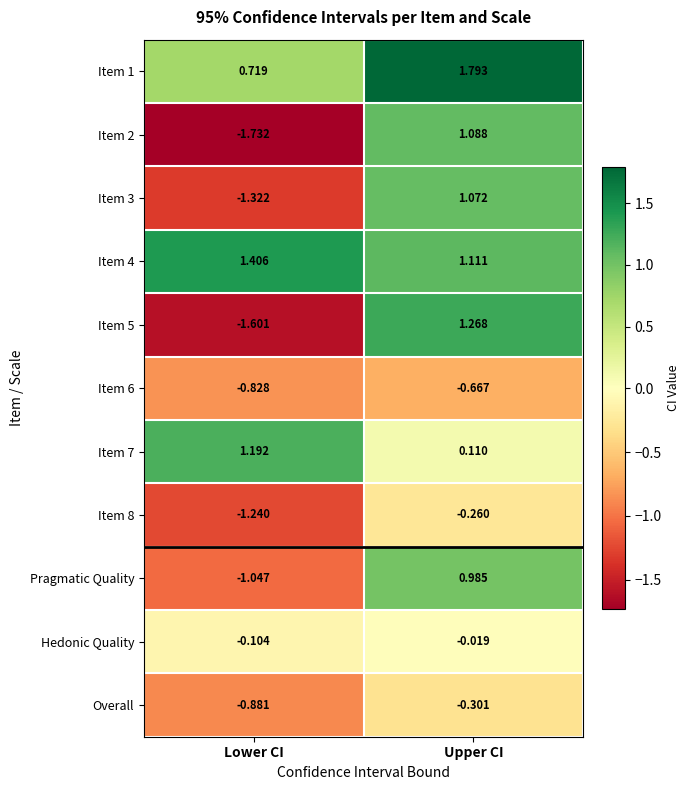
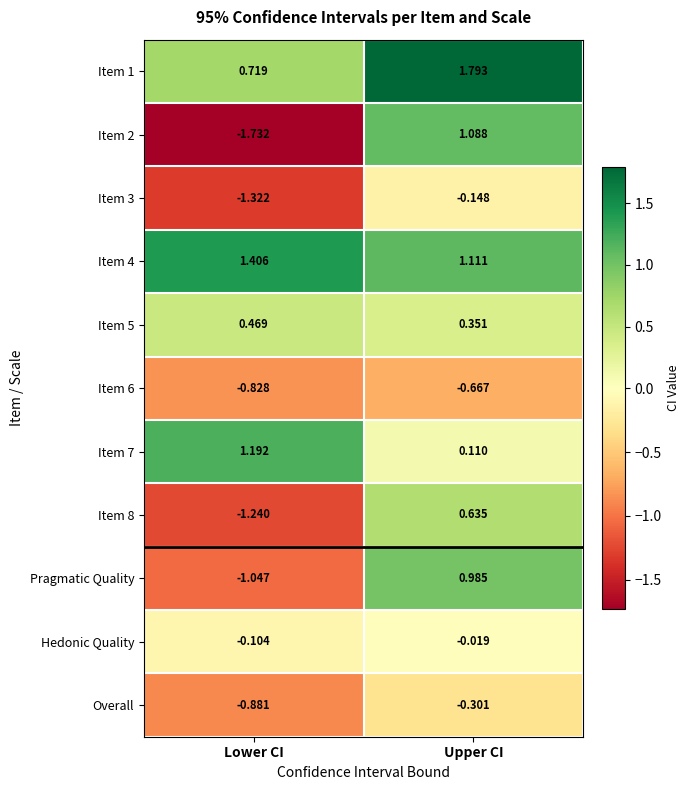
  {
    "Item 1": {
      "Lower CI": 0.719,
      "Upper CI": 1.793
    },
    "Item 2": {
      "Lower CI": -1.732,
      "Upper CI": 1.088
    },
    "Item 3": {
      "Lower CI": -1.322,
-     "Upper CI": 1.072
+     "Upper CI": -0.148
    },
    "Item 4": {
      "Lower CI": 1.406,
      "Upper CI": 1.111
    },
    "Item 5": {
-     "Lower CI": -1.601,
-     "Upper CI": 1.268
+     "Lower CI": 0.469,
+     "Upper CI": 0.351
    },
    "Item 6": {
      "Lower CI": -0.828,
      "Upper CI": -0.667
    },
    "Item 7": {
      "Lower CI": 1.192,
      "Upper CI": 0.110
    },
    "Item 8": {
      "Lower CI": -1.240,
-     "Upper CI": -0.260
+     "Upper CI": 0.635
    },
    "Pragmatic Quality": {
      "Lower CI": -1.047,
      "Upper CI": 0.985
    },
    "Hedonic Quality": {
      "Lower CI": -0.104,
      "Upper CI": -0.019
    },
    "Overall": {
      "Lower CI": -0.881,
      "Upper CI": -0.301
    }
  }
